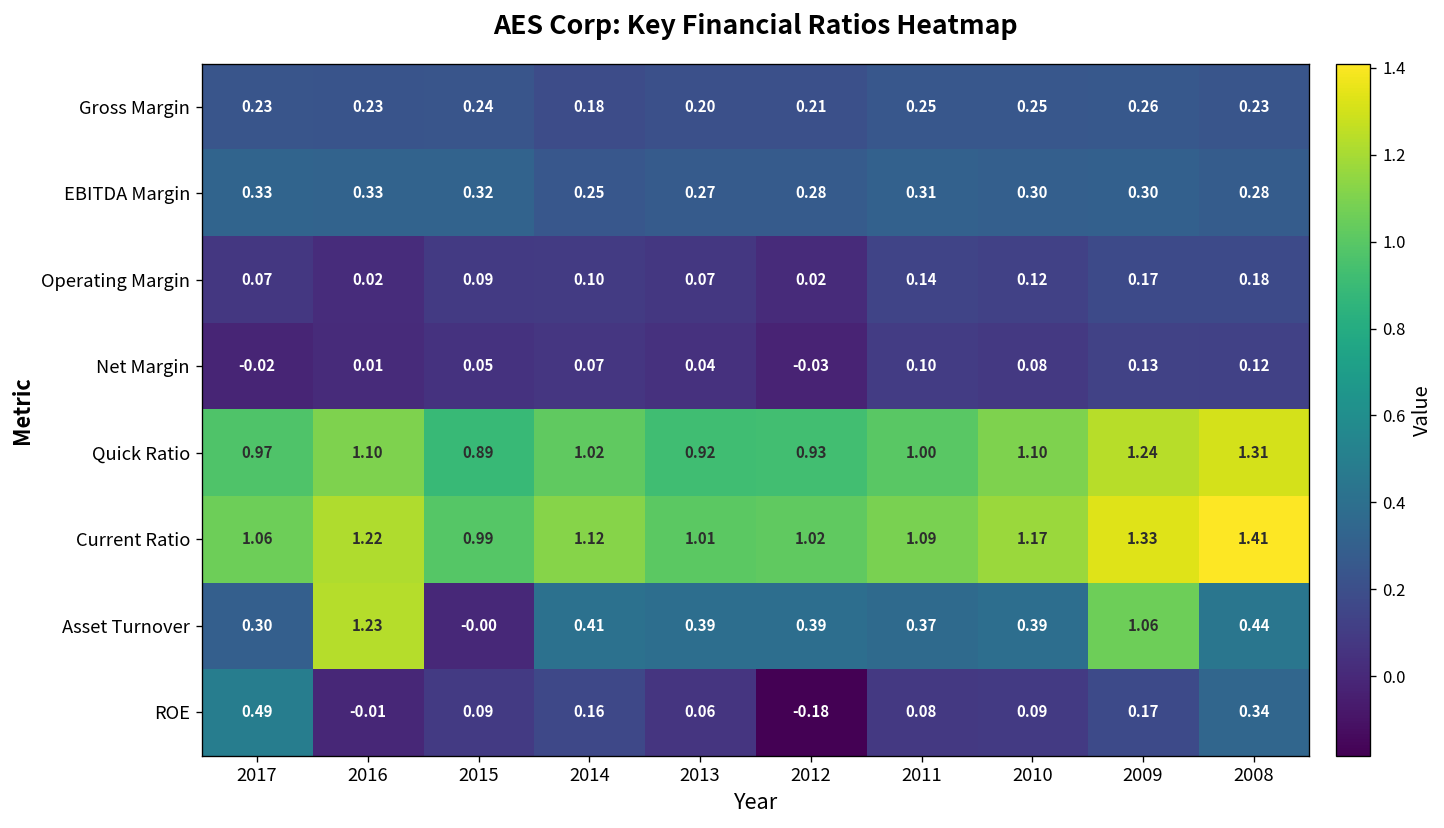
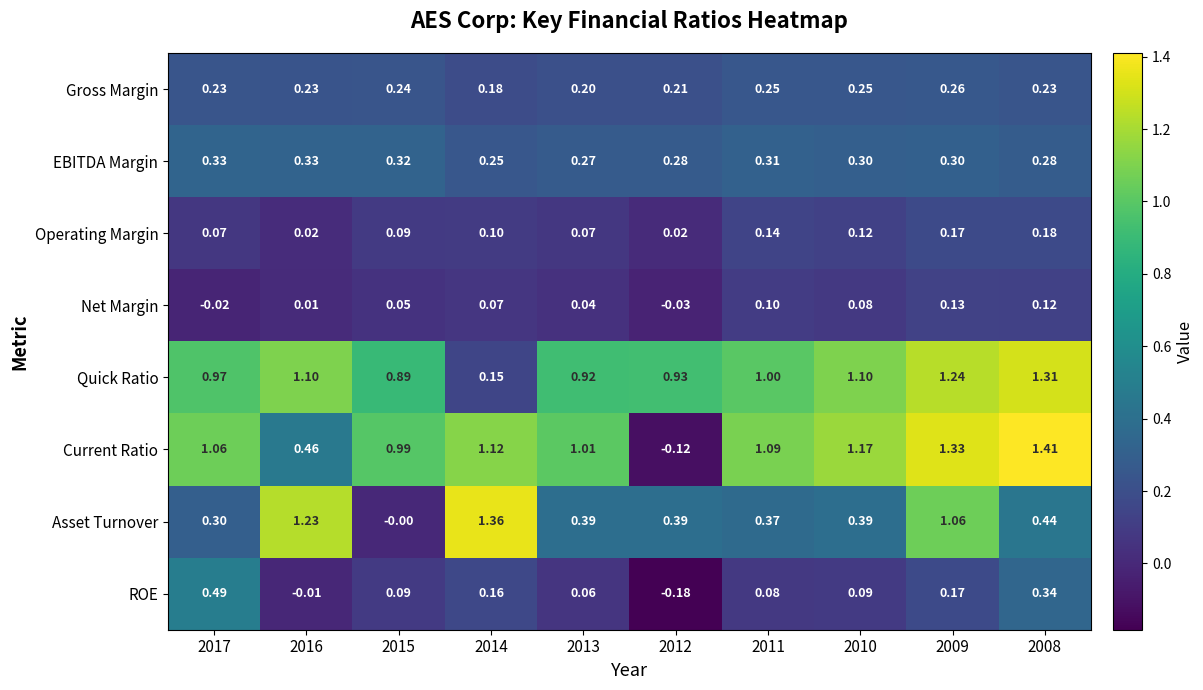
  {
    "Gross Margin": {
      "2017": 0.23,
      "2016": 0.23,
      "2015": 0.24,
      "2014": 0.18,
      "2013": 0.20,
      "2012": 0.21,
      "2011": 0.25,
      "2010": 0.25,
      "2009": 0.26,
      "2008": 0.23
    },
    "EBITDA Margin": {
      "2017": 0.33,
      "2016": 0.33,
      "2015": 0.32,
      "2014": 0.25,
      "2013": 0.27,
      "2012": 0.28,
      "2011": 0.31,
      "2010": 0.30,
      "2009": 0.30,
      "2008": 0.28
    },
    "Operating Margin": {
      "2017": 0.07,
      "2016": 0.02,
      "2015": 0.09,
      "2014": 0.10,
      "2013": 0.07,
      "2012": 0.02,
      "2011": 0.14,
      "2010": 0.12,
      "2009": 0.17,
      "2008": 0.18
    },
    "Net Margin": {
      "2017": -0.02,
      "2016": 0.01,
      "2015": 0.05,
      "2014": 0.07,
      "2013": 0.04,
      "2012": -0.03,
      "2011": 0.10,
      "2010": 0.08,
      "2009": 0.13,
      "2008": 0.12
    },
    "Quick Ratio": {
      "2017": 0.97,
      "2016": 1.10,
      "2015": 0.89,
-     "2014": 1.02,
+     "2014": 0.15,
      "2013": 0.92,
      "2012": 0.93,
      "2011": 1.00,
      "2010": 1.10,
      "2009": 1.24,
      "2008": 1.31
    },
    "Current Ratio": {
      "2017": 1.06,
-     "2016": 1.22,
+     "2016": 0.46,
      "2015": 0.99,
      "2014": 1.12,
      "2013": 1.01,
-     "2012": 1.02,
+     "2012": -0.12,
      "2011": 1.09,
      "2010": 1.17,
      "2009": 1.33,
      "2008": 1.41
    },
    "Asset Turnover": {
      "2017": 0.30,
      "2016": 1.23,
      "2015": -0.00,
-     "2014": 0.41,
+     "2014": 1.36,
      "2013": 0.39,
      "2012": 0.39,
      "2011": 0.37,
      "2010": 0.39,
      "2009": 1.06,
      "2008": 0.44
    },
    "ROE": {
      "2017": 0.49,
      "2016": -0.01,
      "2015": 0.09,
      "2014": 0.16,
      "2013": 0.06,
      "2012": -0.18,
      "2011": 0.08,
      "2010": 0.09,
      "2009": 0.17,
      "2008": 0.34
    }
  }
